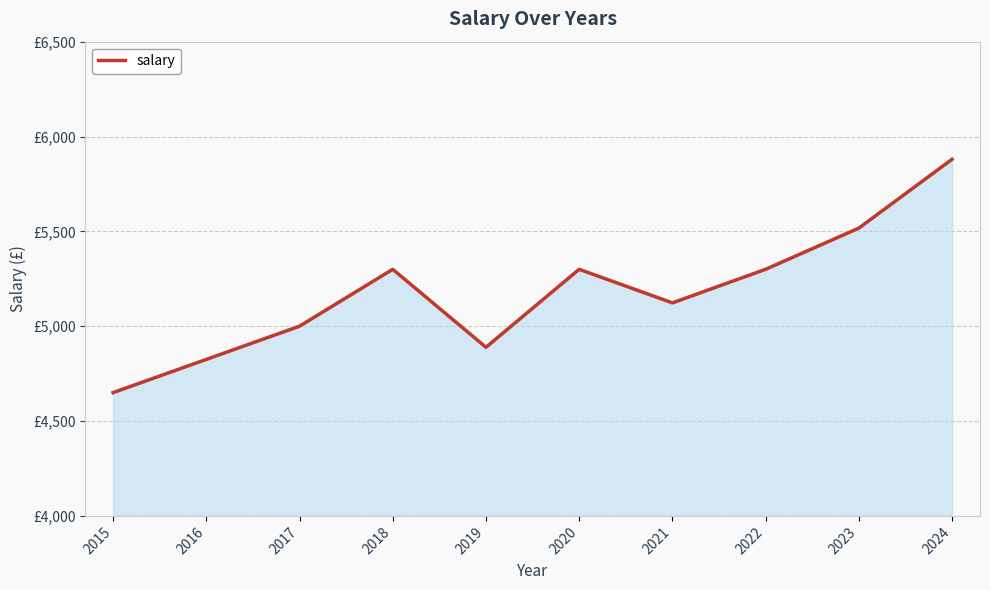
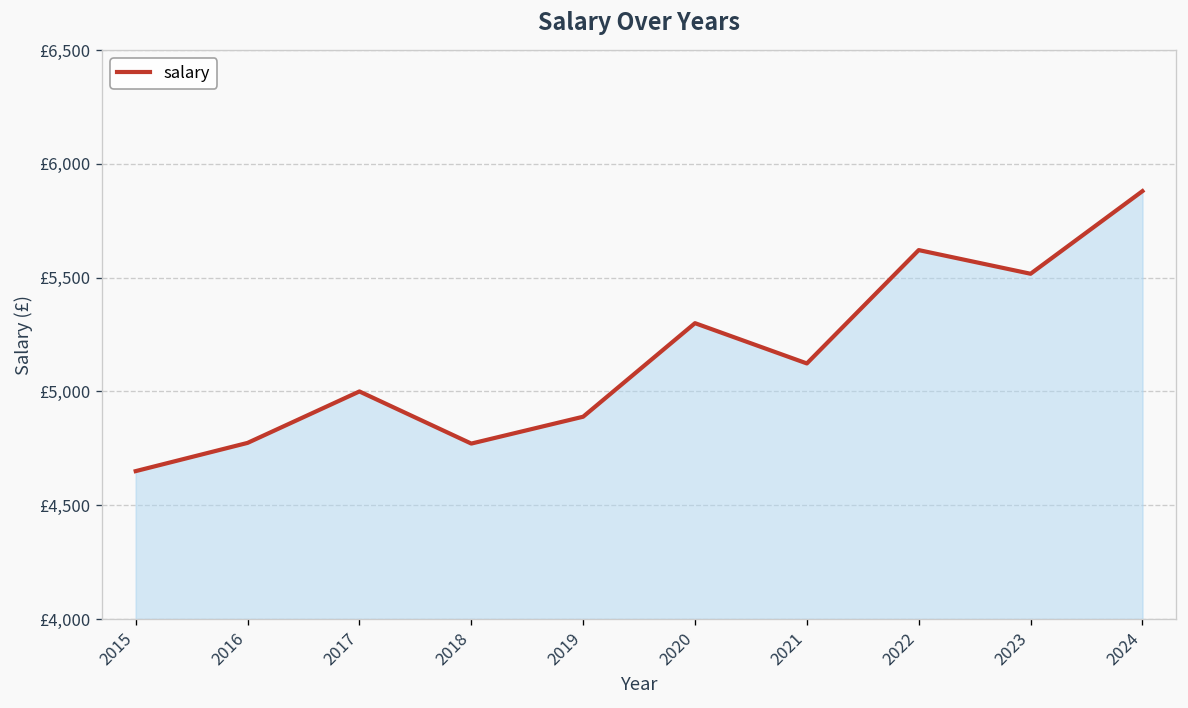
  {
    "2015": "£4,650",
-   "2016": "£4,830",
+   "2016": "£4,770",
    "2017": "£5,000",
-   "2018": "£5,300",
+   "2018": "£4,770",
    "2019": "£4,890",
    "2020": "£5,300",
    "2021": "£5,120",
-   "2022": "£5,300",
+   "2022": "£5,620",
    "2023": "£5,520",
    "2024": "£5,880"
  }
